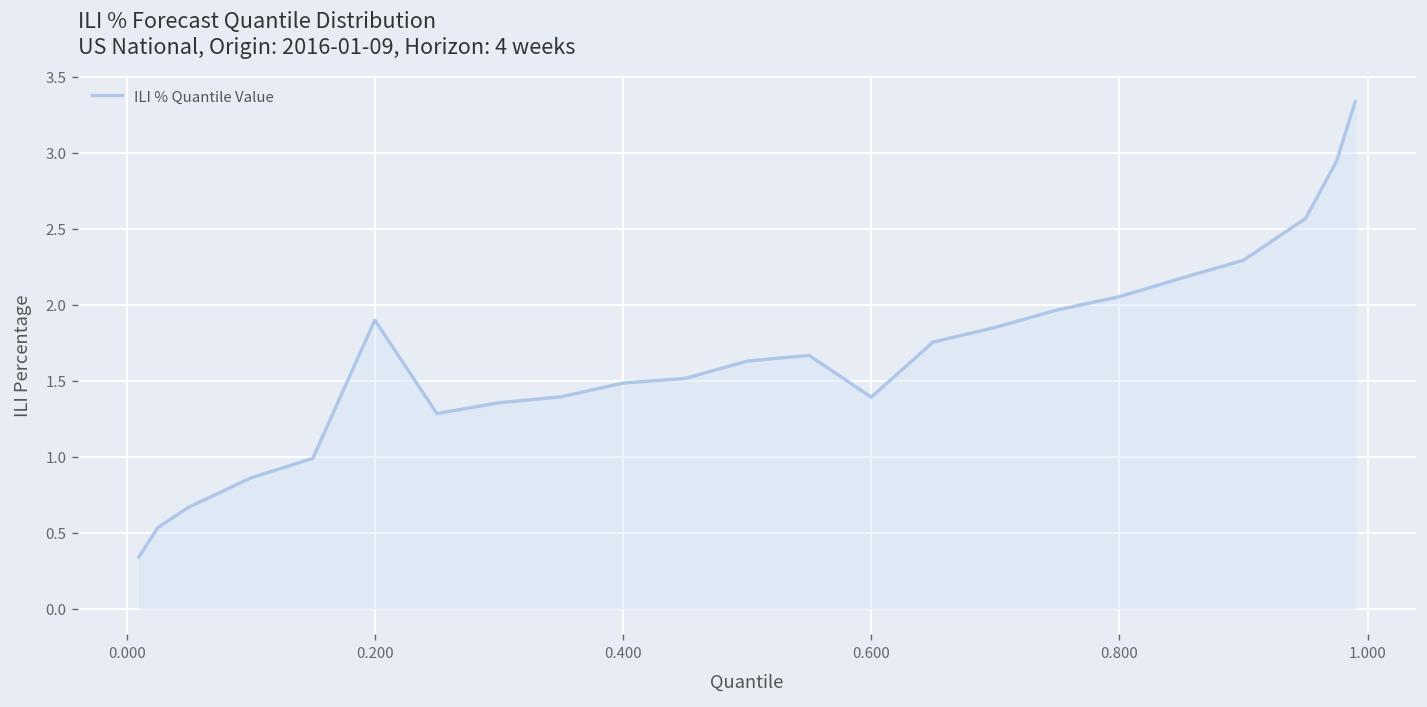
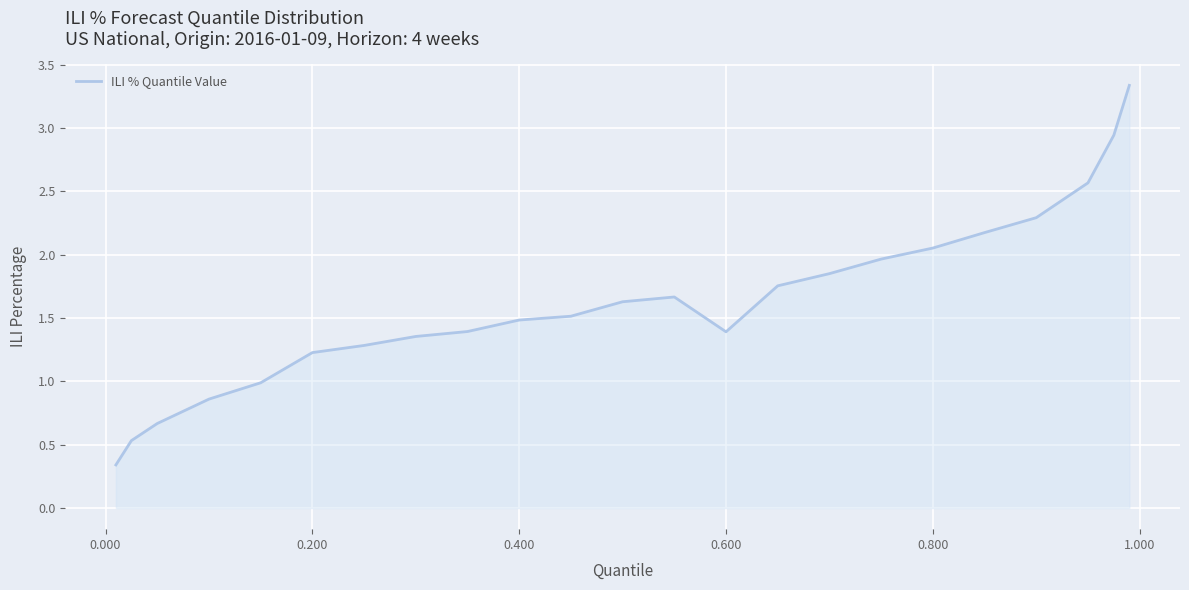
  {
-   "0.200": 1.90,
+   "0.200": 1.23,
    "0.400": 1.48,
    "0.600": 1.39,
    "0.800": 2.05
  }
